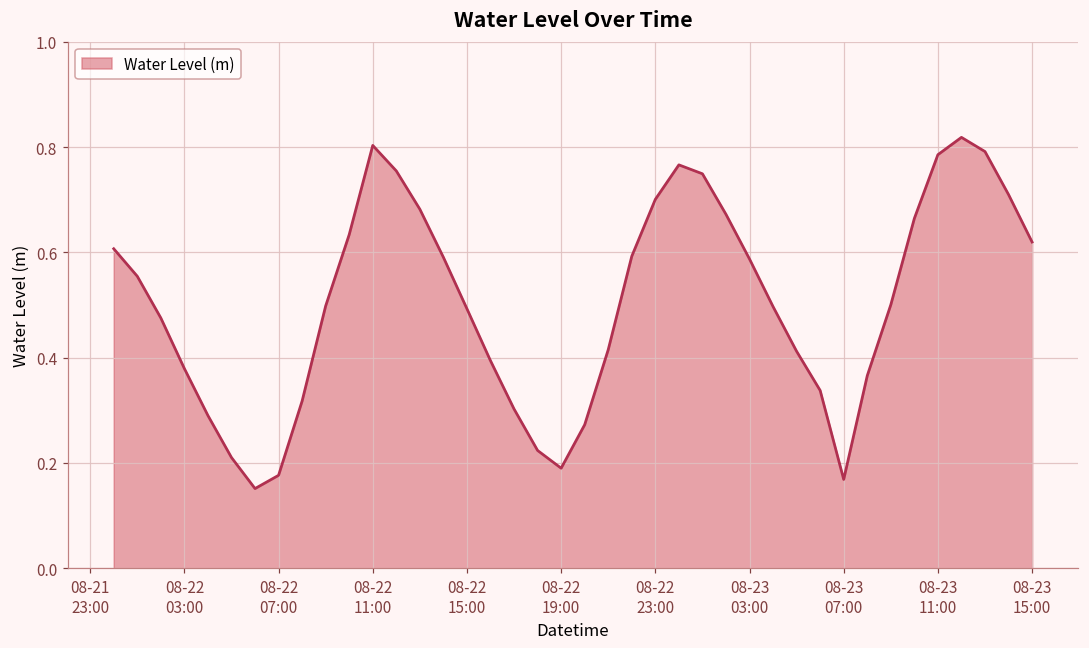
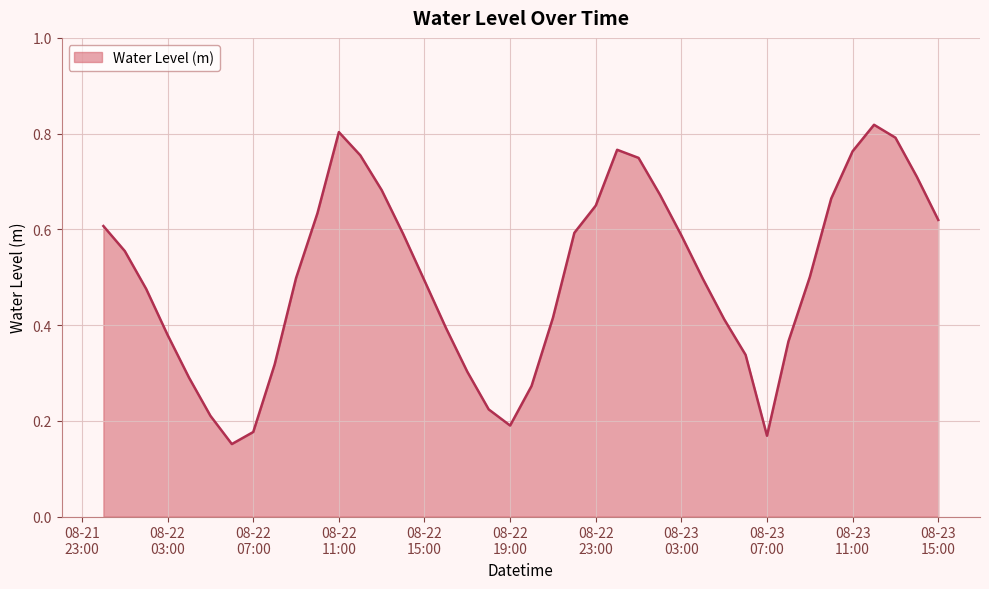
  {
    "08-22 03:00": 0.38,
    "08-22 07:00": 0.18,
    "08-22 11:00": 0.80,
    "08-22 15:00": 0.49,
    "08-22 19:00": 0.19,
-   "08-22 23:00": 0.70,
+   "08-22 23:00": 0.65,
    "08-23 03:00": 0.59,
    "08-23 07:00": 0.17,
-   "08-23 11:00": 0.79,
+   "08-23 11:00": 0.76,
    "08-23 15:00": 0.62
  }
